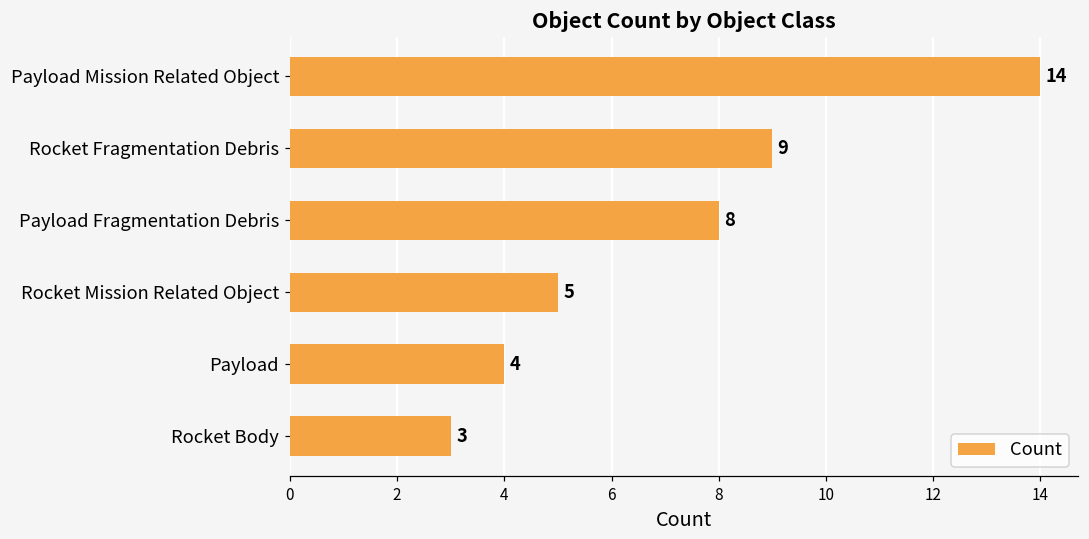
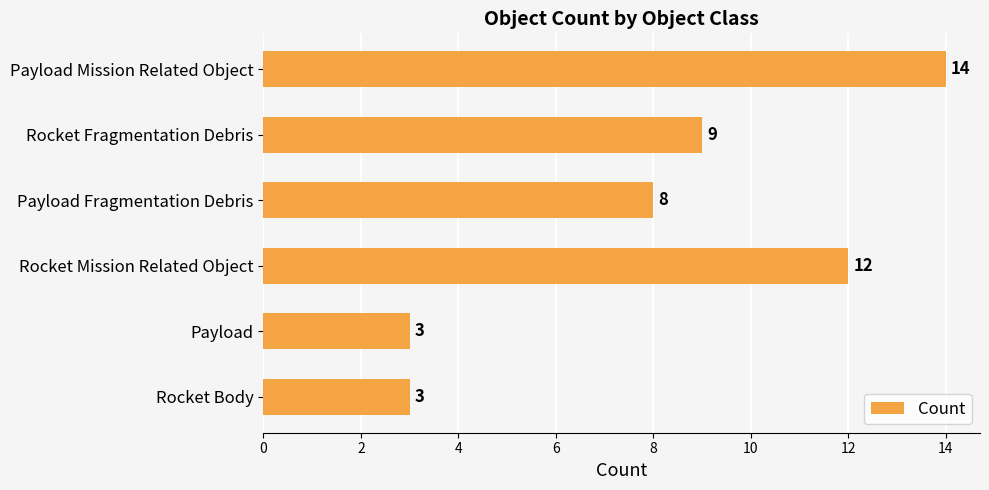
  {
    "Payload Mission Related Object": 14,
    "Rocket Fragmentation Debris": 9,
    "Payload Fragmentation Debris": 8,
-   "Rocket Mission Related Object": 5,
-   "Payload": 4,
+   "Rocket Mission Related Object": 12,
+   "Payload": 3,
    "Rocket Body": 3
  }
